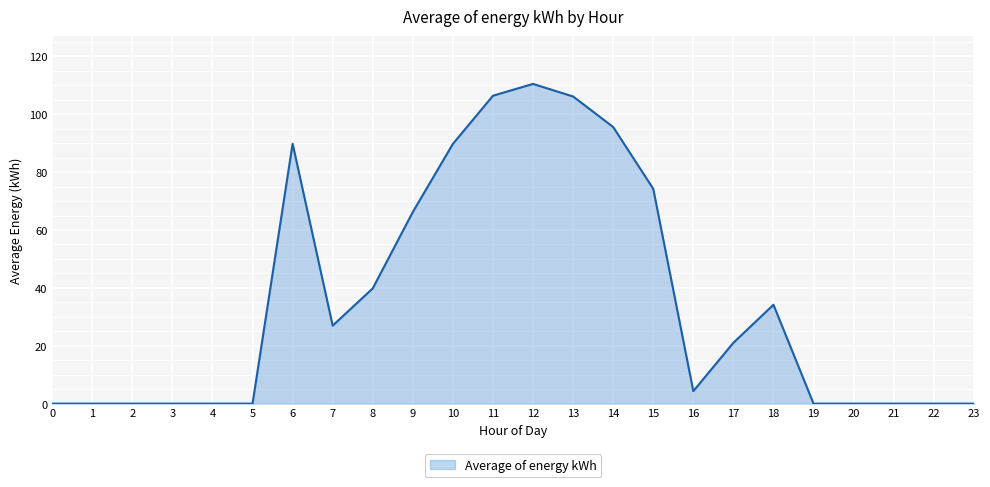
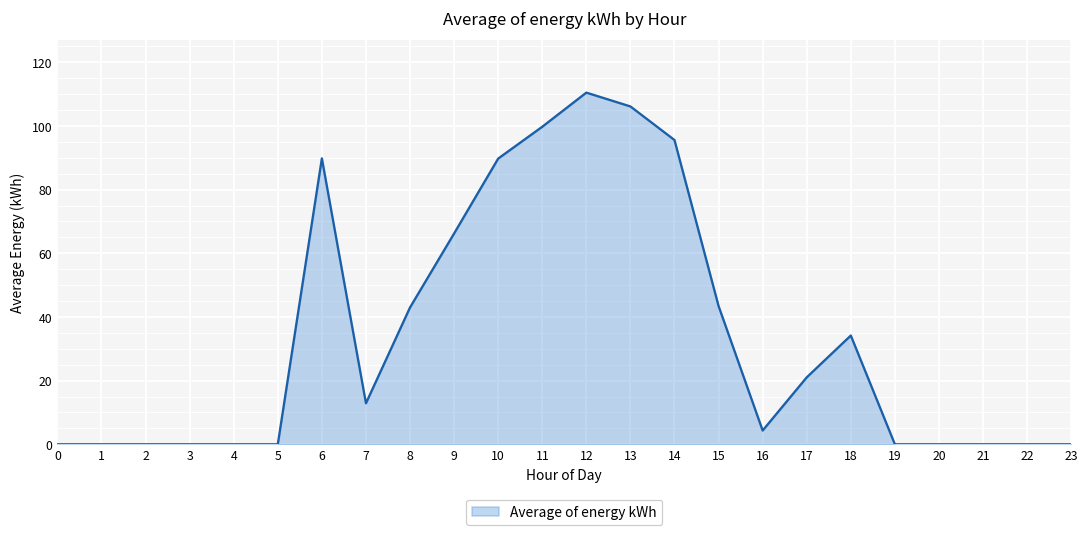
  {
    "0": 0,
    "1": 0,
    "2": 0,
    "3": 0,
    "4": 0,
    "5": 0,
    "6": 90,
-   "7": 27,
-   "8": 40,
+   "7": 13,
+   "8": 43,
    "9": 66,
    "10": 90,
-   "11": 106,
+   "11": 100,
    "12": 110,
    "13": 106,
    "14": 96,
-   "15": 74,
+   "15": 43,
    "16": 4,
    "17": 21,
    "18": 34,
    "19": 0,
    "20": 0,
    "21": 0,
    "22": 0,
    "23": 0
  }
